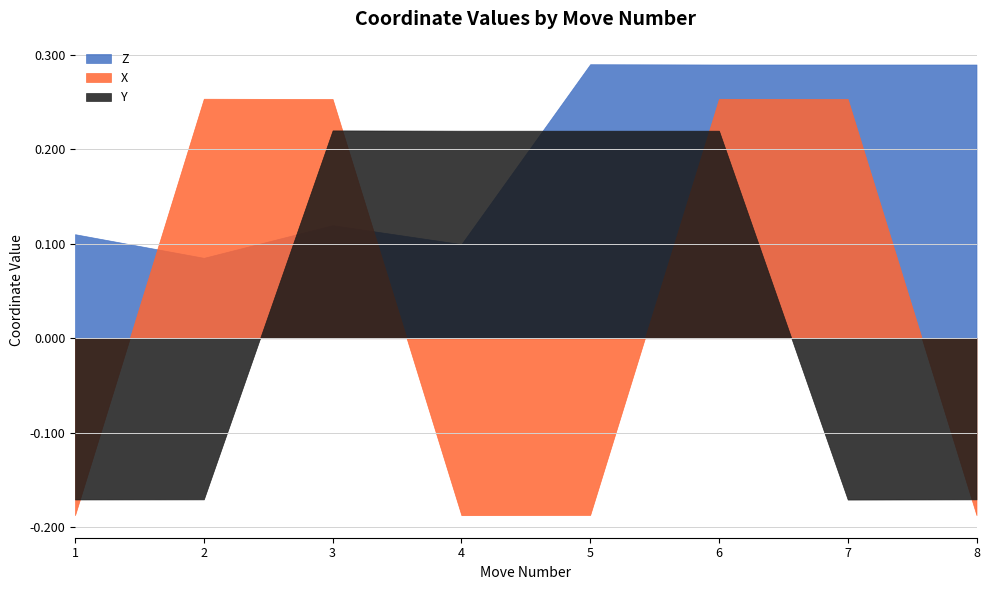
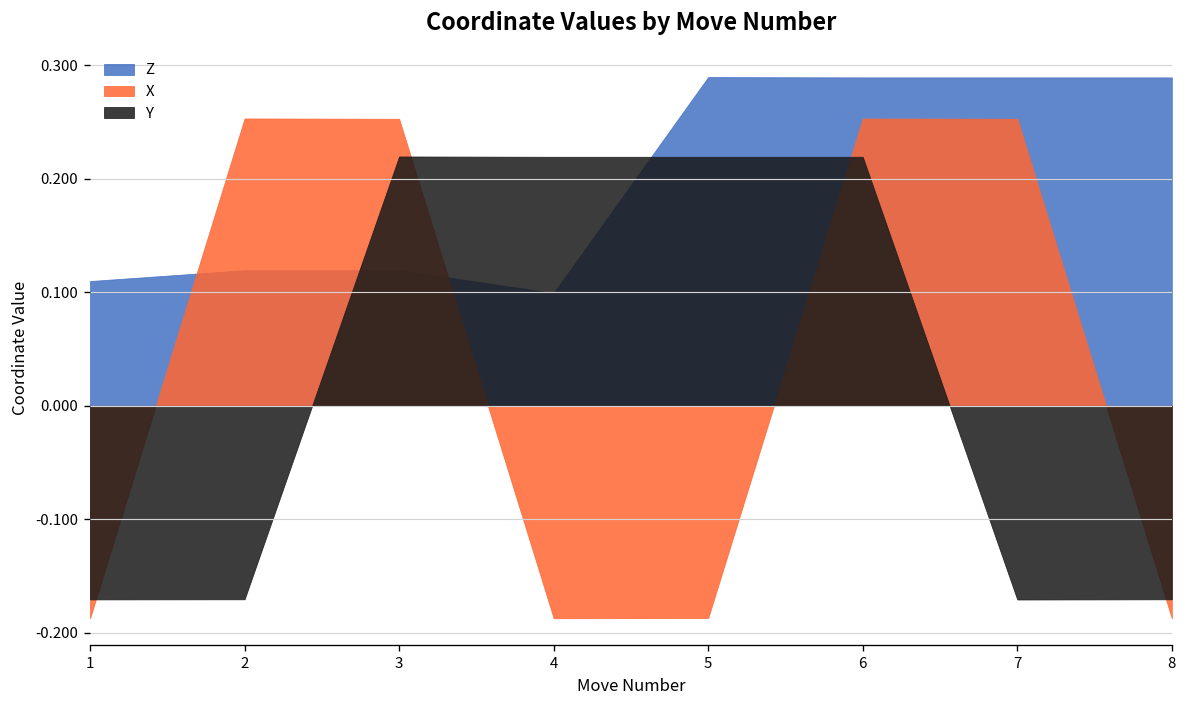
  {
    "Z": {
      "1": 0.11,
-     "2": 0.09,
+     "2": 0.12,
      "3": 0.12,
      "4": 0.10,
      "5": 0.29,
      "6": 0.29,
      "7": 0.29,
      "8": 0.29
    },
    "X": {
      "2": 0.25,
      "3": 0.25,
      "6": 0.25,
      "7": 0.25
    },
    "Y": {
      "3": 0.22,
      "4": 0.22,
      "5": 0.22,
      "6": 0.22
    }
  }
